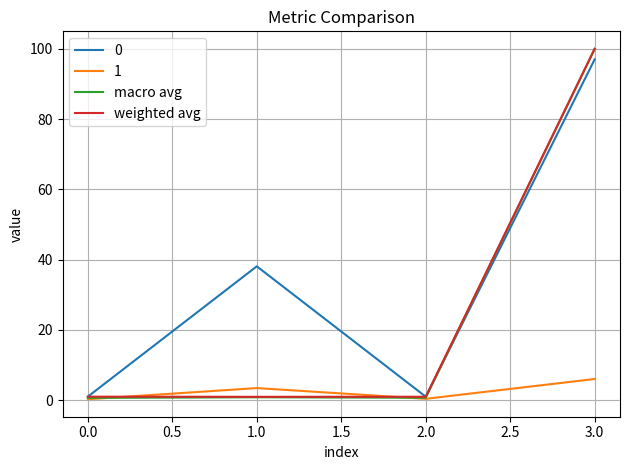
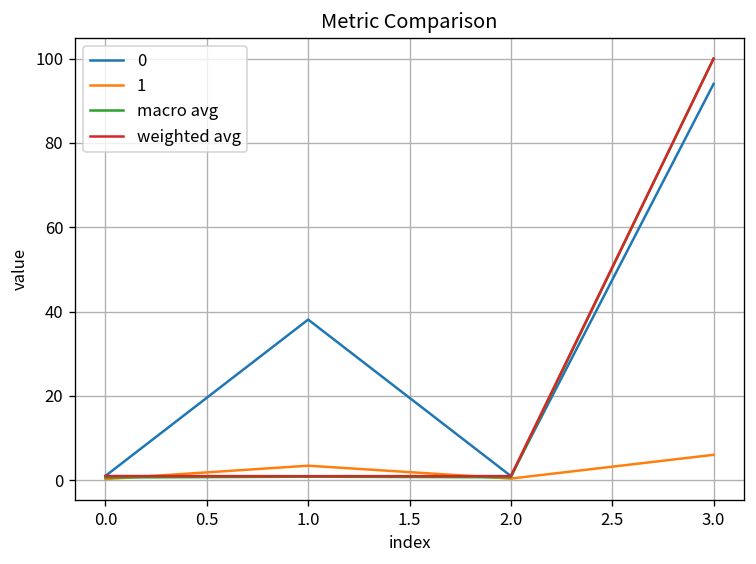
  {
    "0": {
      "1.0": 38,
-     "3.0": 97
+     "3.0": 94
    },
    "1": {
      "1.0": 3,
      "3.0": 6
    }
  }
